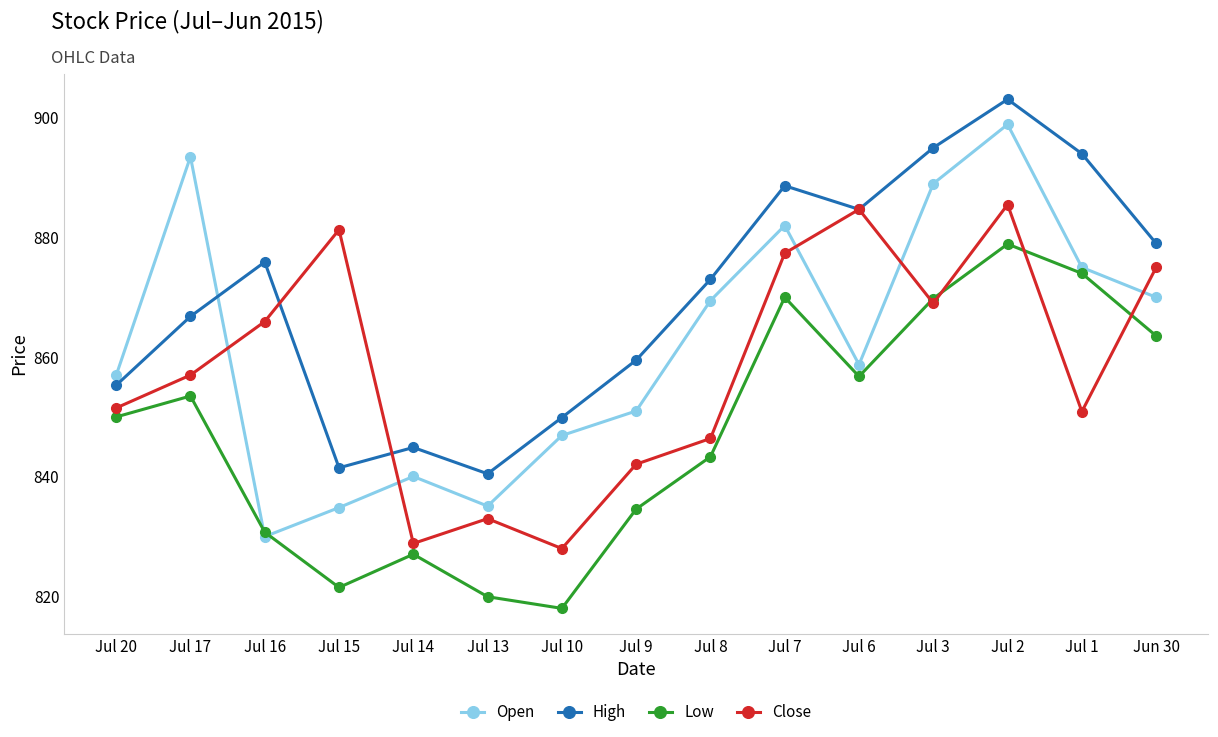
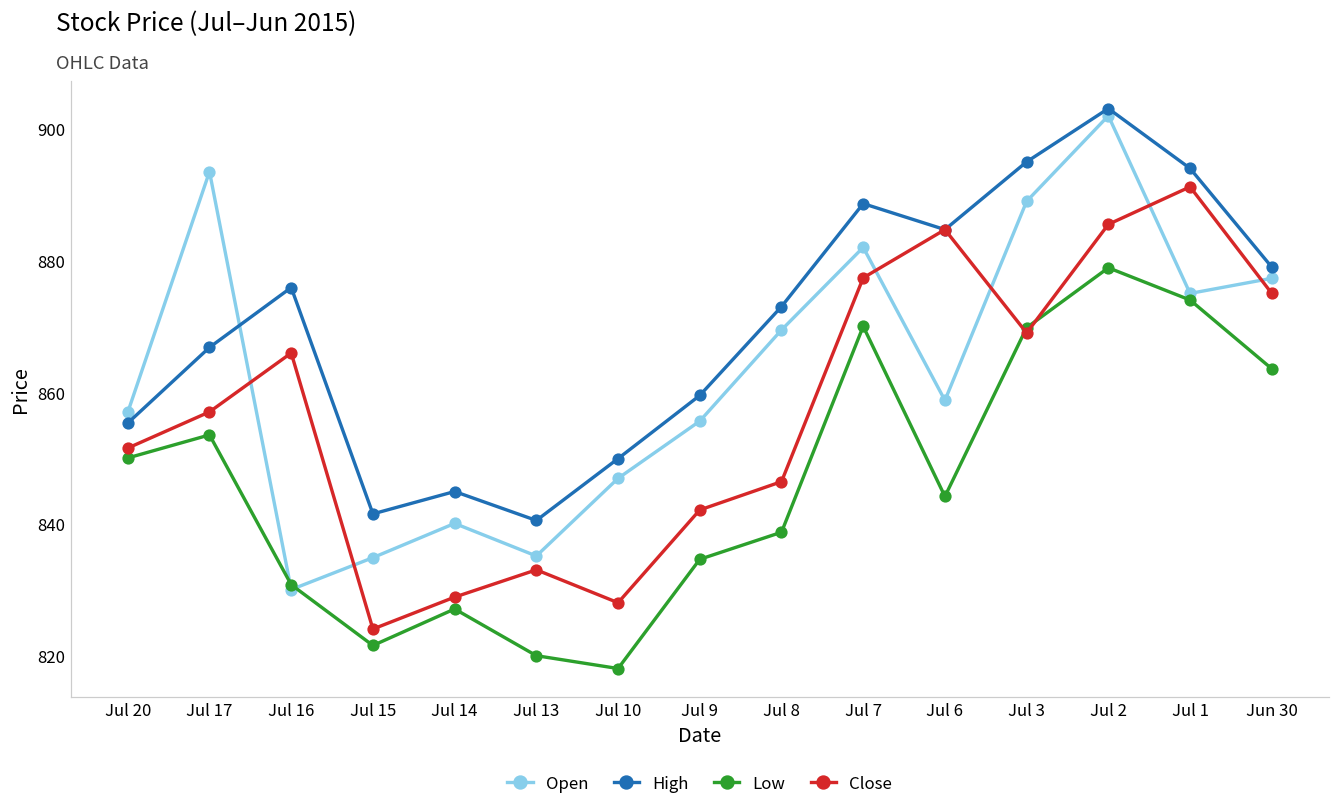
  {
    "Open": {
      "Jul 20": 857,
      "Jul 17": 894,
      "Jul 16": 830,
      "Jul 15": 835,
      "Jul 14": 840,
      "Jul 13": 835,
      "Jul 10": 847,
-     "Jul 9": 851,
+     "Jul 9": 856,
      "Jul 8": 869,
      "Jul 7": 882,
      "Jul 6": 859,
      "Jul 3": 889,
-     "Jul 2": 899,
+     "Jul 2": 902,
      "Jul 1": 875,
-     "Jun 30": 870
+     "Jun 30": 877
    },
    "High": {
      "Jul 20": 855,
      "Jul 17": 867,
      "Jul 16": 876,
      "Jul 15": 842,
      "Jul 14": 845,
      "Jul 13": 841,
      "Jul 10": 850,
      "Jul 9": 860,
      "Jul 8": 873,
      "Jul 7": 889,
      "Jul 3": 895,
      "Jul 2": 903,
      "Jul 1": 894,
      "Jun 30": 879
    },
    "Low": {
      "Jul 20": 850,
      "Jul 17": 854,
      "Jul 16": 831,
      "Jul 15": 822,
      "Jul 14": 827,
      "Jul 13": 820,
      "Jul 10": 818,
      "Jul 9": 835,
-     "Jul 8": 843,
+     "Jul 8": 839,
      "Jul 7": 870,
-     "Jul 6": 857,
+     "Jul 6": 844,
      "Jul 3": 870,
      "Jul 2": 879,
      "Jul 1": 874,
      "Jun 30": 864
    },
    "Close": {
      "Jul 20": 852,
      "Jul 17": 857,
      "Jul 16": 866,
-     "Jul 15": 881,
+     "Jul 15": 824,
      "Jul 14": 829,
      "Jul 13": 833,
      "Jul 10": 828,
      "Jul 9": 842,
      "Jul 8": 846,
      "Jul 7": 877,
      "Jul 3": 869,
      "Jul 2": 886,
-     "Jul 1": 851,
+     "Jul 1": 891,
      "Jun 30": 875
    }
  }
